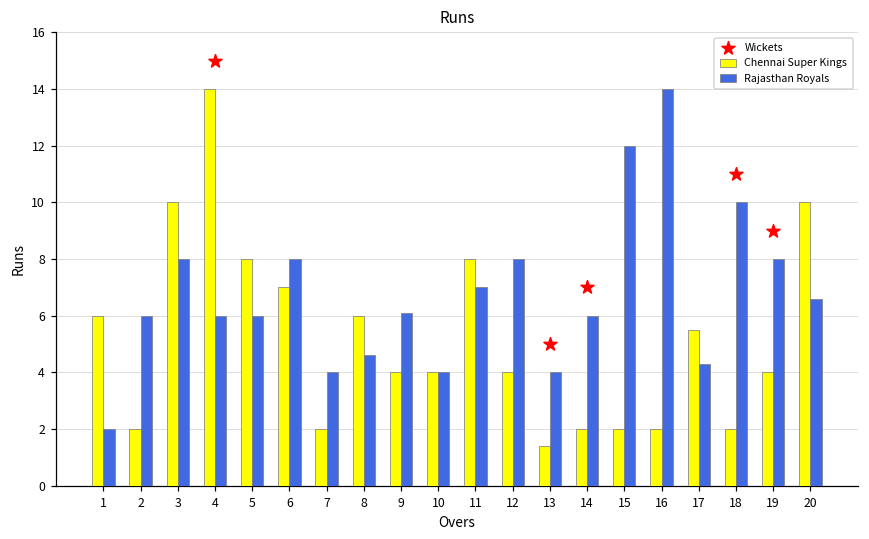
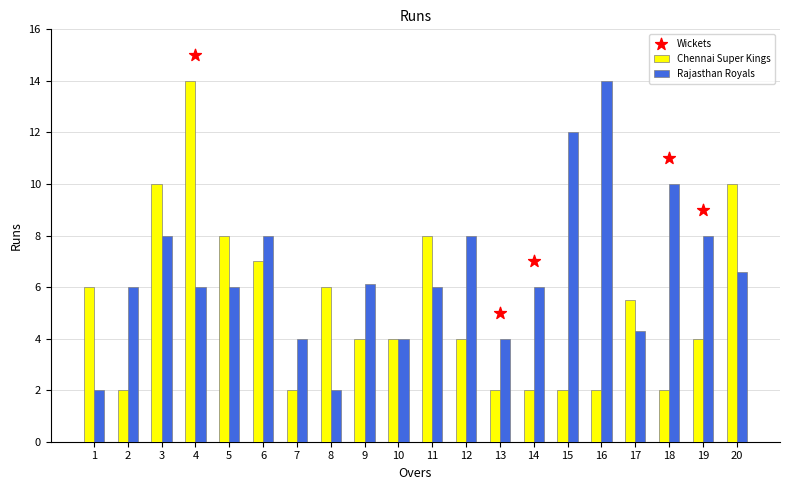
  {
    "Chennai Super Kings": {
      "1": 6.0,
      "2": 2.0,
      "3": 10.0,
      "4": 14.0,
      "5": 8.0,
      "6": 7.0,
      "7": 2.0,
      "8": 6.0,
      "9": 4.0,
      "10": 4.0,
      "11": 8.0,
      "12": 4.0,
-     "13": 1.4,
+     "13": 2.0,
      "14": 2.0,
      "15": 2.0,
      "16": 2.0,
      "17": 5.5,
      "18": 2.0,
      "19": 4.0,
      "20": 10.0
    },
    "Rajasthan Royals": {
      "1": 2.0,
      "2": 6.0,
      "3": 8.0,
      "4": 6.0,
      "5": 6.0,
      "6": 8.0,
      "7": 4.0,
-     "8": 4.6,
+     "8": 2.0,
      "9": 6.1,
      "10": 4.0,
-     "11": 7,
+     "11": 6,
      "12": 8.0,
      "13": 4.0,
      "14": 6.0,
      "15": 12.0,
      "16": 14.0,
      "17": 4.3,
      "18": 10.0,
      "19": 8.0,
      "20": 6.6
    }
  }
